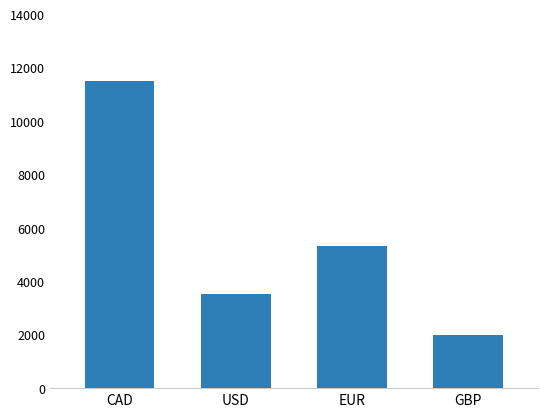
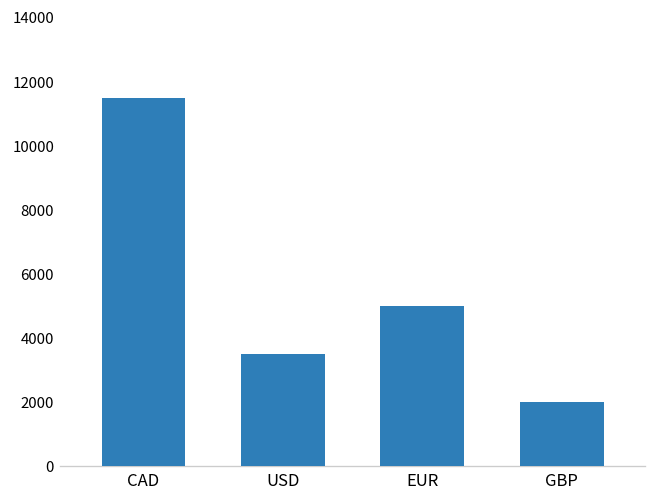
  {
    "CAD": 11500,
    "USD": 3500,
-   "EUR": 5300,
+   "EUR": 5000,
    "GBP": 2000
  }
